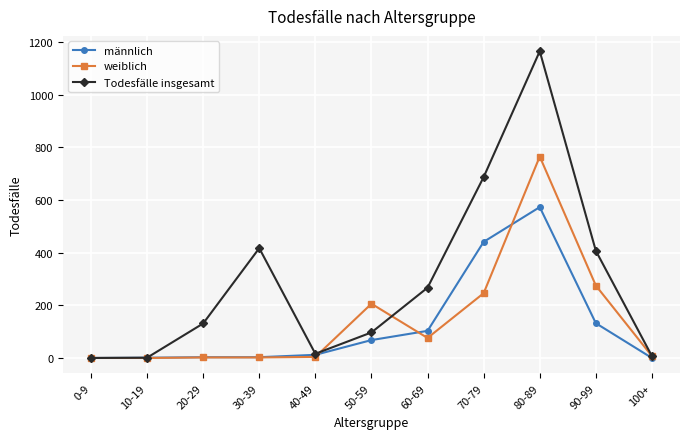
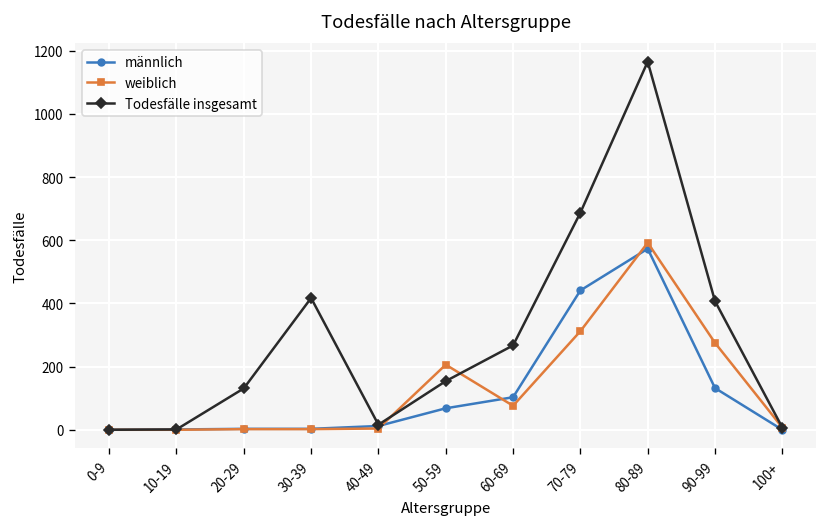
  {
    "männlich": {
      "50-59": 70,
      "60-69": 100,
      "70-79": 440,
      "80-89": 570,
      "90-99": 130
    },
    "weiblich": {
      "50-59": 210,
      "60-69": 80,
-     "70-79": 250,
-     "80-89": 770,
+     "70-79": 310,
+     "80-89": 590,
      "90-99": 280
    },
    "Todesfälle insgesamt": {
      "20-29": 130,
      "30-39": 420,
-     "50-59": 100,
+     "50-59": 150,
      "60-69": 270,
      "70-79": 690,
      "80-89": 1170,
      "90-99": 410
    }
  }
